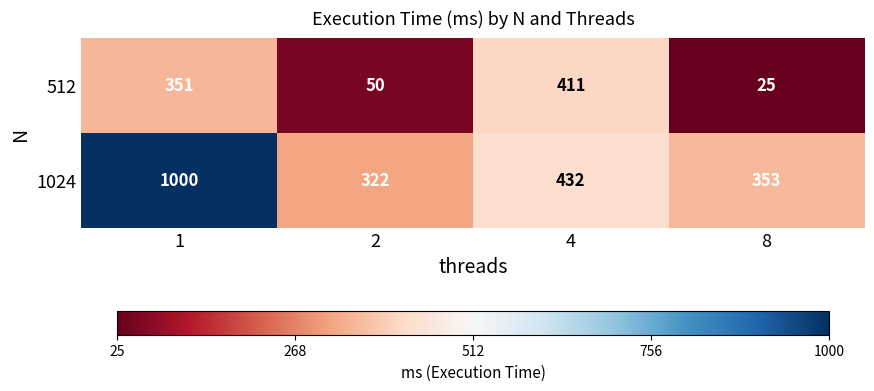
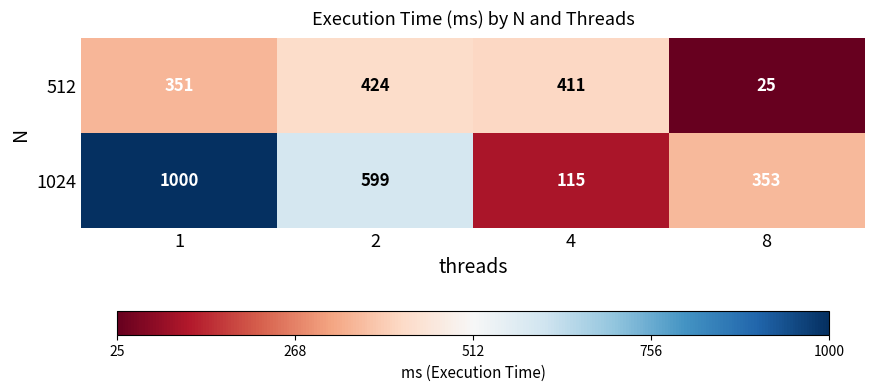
  {
    "512": {
      "1": 351,
-     "2": 50,
+     "2": 424,
      "4": 411,
      "8": 25
    },
    "1024": {
      "1": 1000,
-     "2": 322,
-     "4": 432,
+     "2": 599,
+     "4": 115,
      "8": 353
    }
  }
